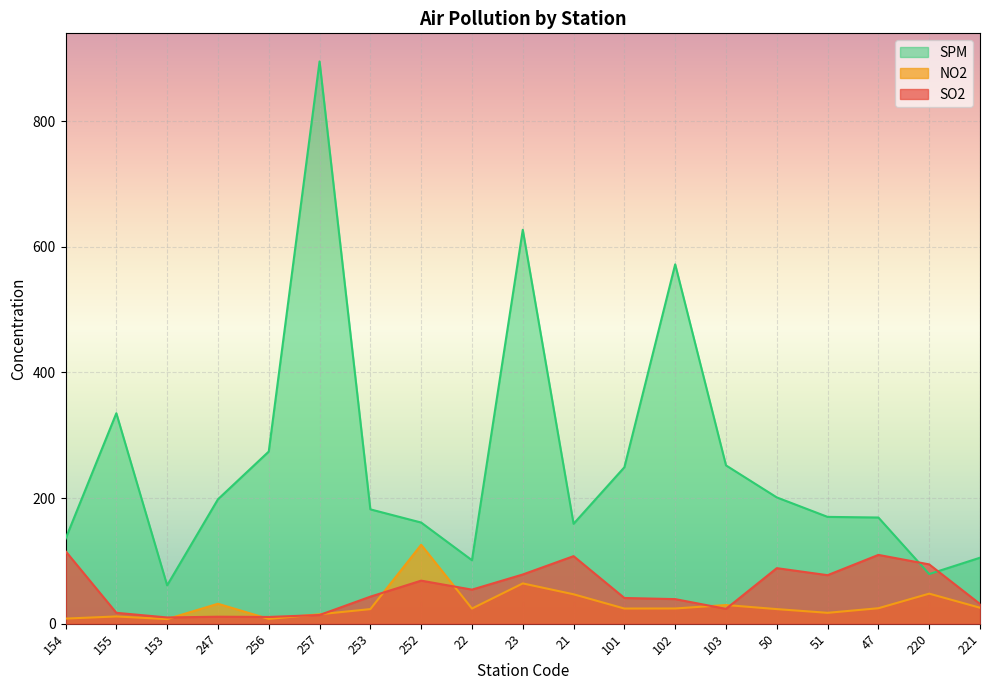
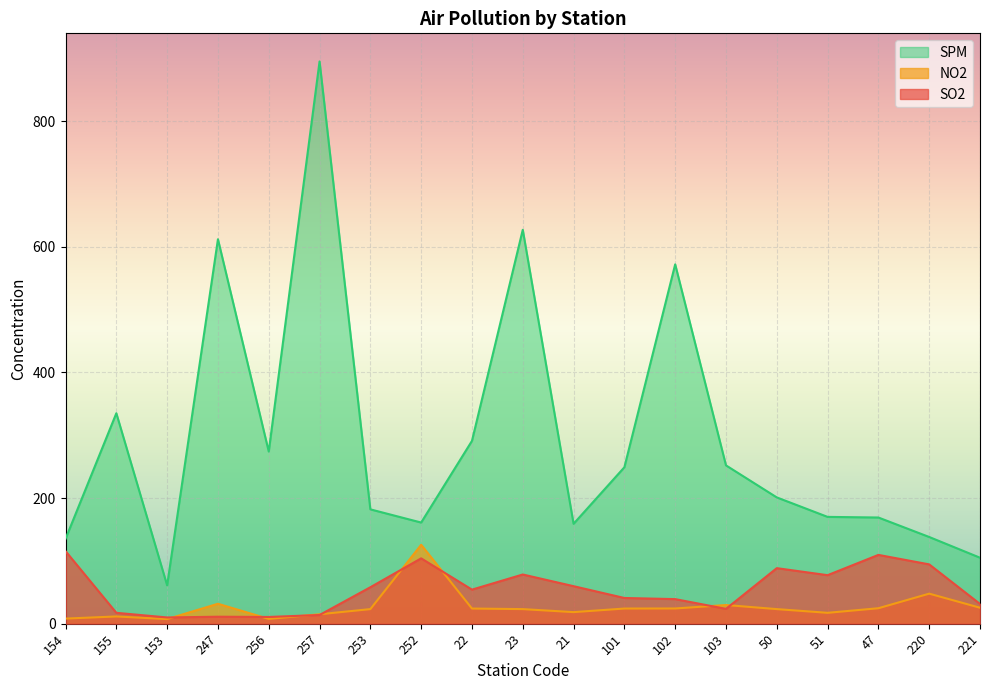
  {
    "SPM": {
      "154": 140,
      "155": 340,
      "153": 60,
-     "247": 200,
+     "247": 610,
      "256": 270,
      "257": 900,
      "253": 180,
      "252": 160,
-     "22": 100,
+     "22": 290,
      "23": 630,
      "21": 160,
      "101": 250,
      "102": 570,
      "103": 250,
      "50": 200,
      "51": 170,
      "47": 170,
-     "220": 80,
+     "220": 140,
      "221": 110
    },
    "NO2": {
      "154": 10,
      "155": 10,
      "247": 30,
      "253": 20,
      "252": 130,
      "22": 20,
-     "23": 60,
-     "21": 50,
+     "23": 20,
+     "21": 20,
      "101": 20,
      "102": 20,
      "103": 30,
      "50": 20,
      "51": 20,
      "47": 20,
      "220": 50,
      "221": 30
    },
    "SO2": {
      "154": 120,
      "155": 20,
      "247": 10,
-     "253": 40,
-     "252": 70,
+     "253": 60,
+     "252": 100,
      "22": 50,
      "23": 80,
-     "21": 110,
+     "21": 60,
      "101": 40,
      "102": 40,
      "103": 20,
      "50": 90,
      "51": 80,
      "47": 110,
      "220": 90,
      "221": 30
    }
  }
